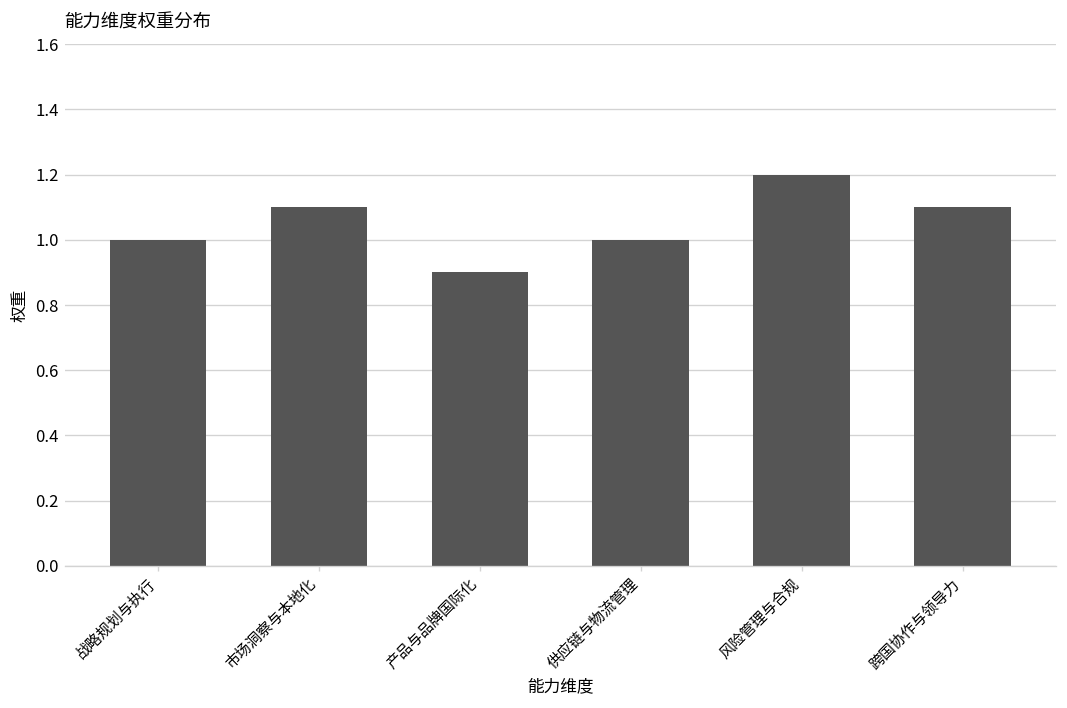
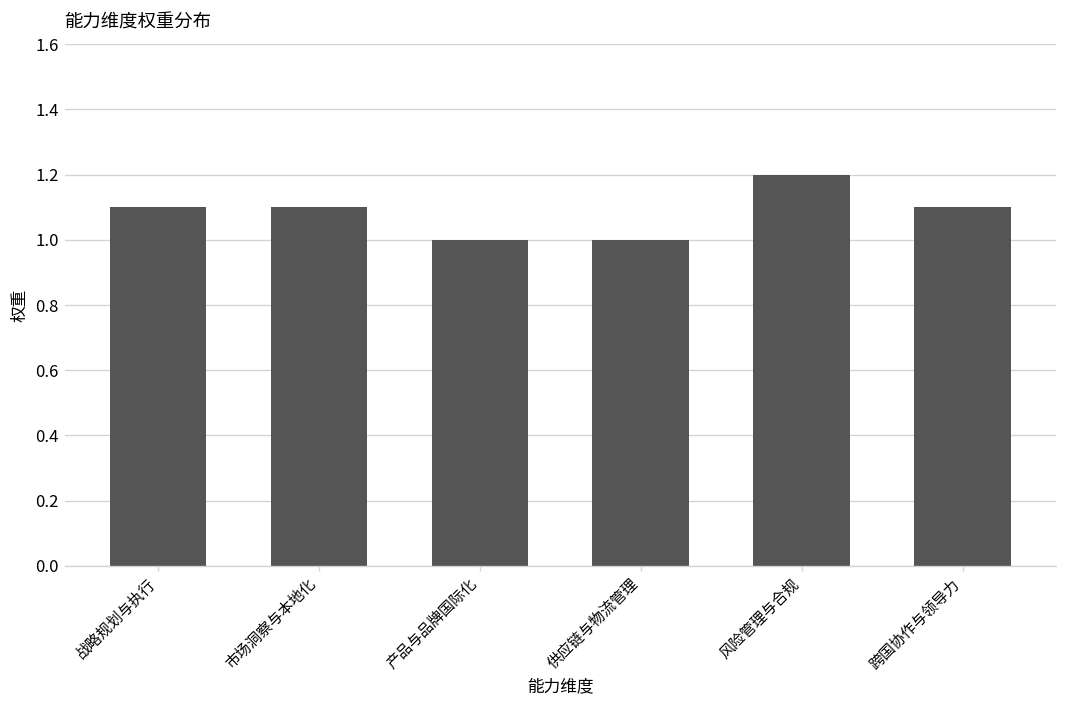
  {
-   "战略规划与执行": 1.0,
+   "战略规划与执行": 1.1,
    "市场洞察与本地化": 1.1,
-   "产品与品牌国际化": 0.9,
+   "产品与品牌国际化": 1.0,
    "供应链与物流管理": 1.0,
    "风险管理与合规": 1.2,
    "跨国协作与领导力": 1.1
  }
